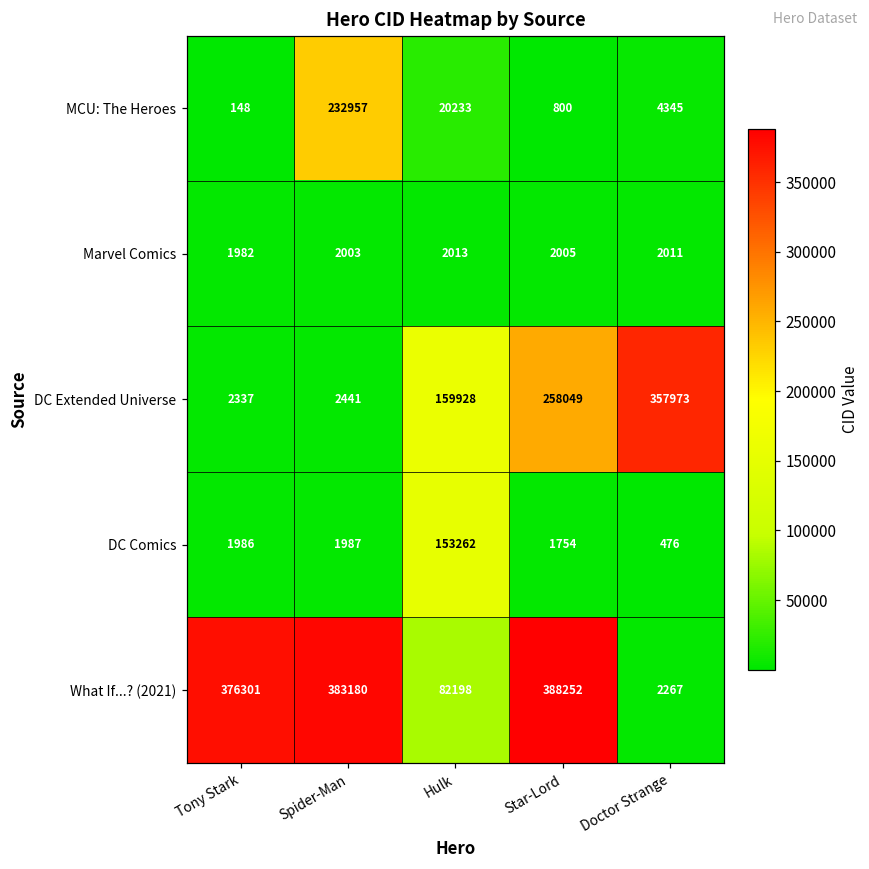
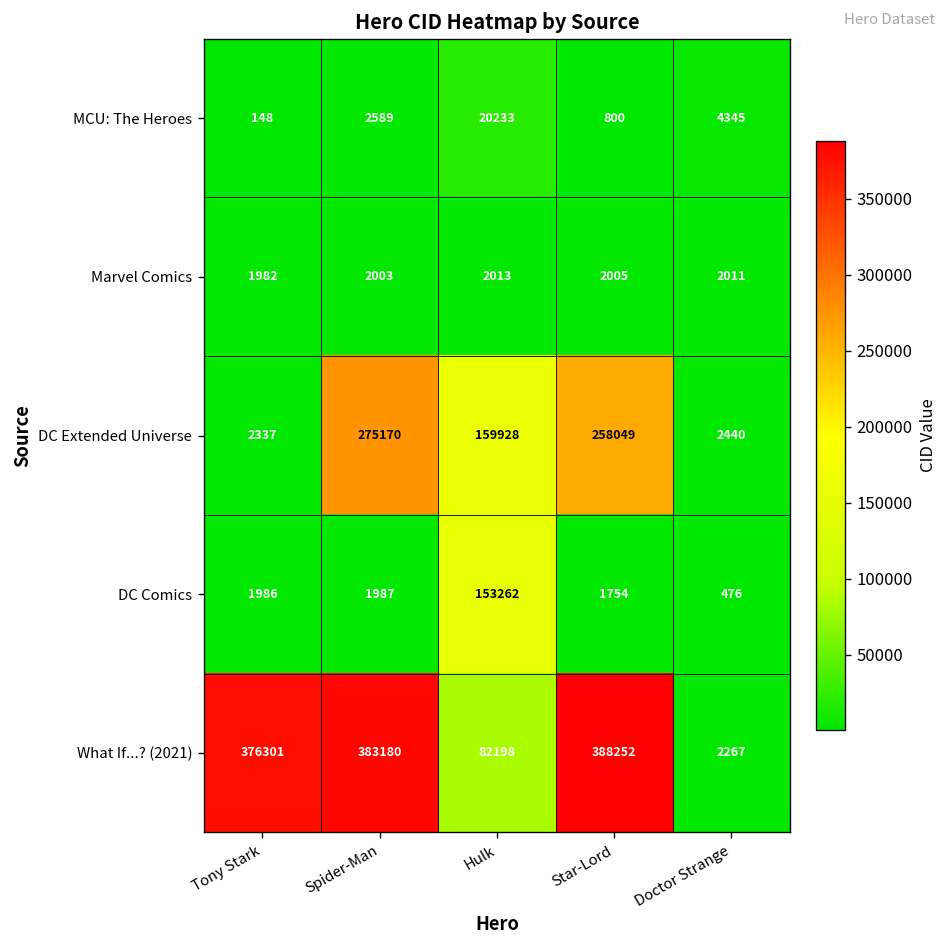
  {
    "MCU: The Heroes": {
      "Tony Stark": 148,
-     "Spider-Man": 232957,
+     "Spider-Man": 2589,
      "Hulk": 20233,
      "Star-Lord": 800,
      "Doctor Strange": 4345
    },
    "Marvel Comics": {
      "Tony Stark": 1982,
      "Spider-Man": 2003,
      "Hulk": 2013,
      "Star-Lord": 2005,
      "Doctor Strange": 2011
    },
    "DC Extended Universe": {
      "Tony Stark": 2337,
-     "Spider-Man": 2441,
+     "Spider-Man": 275170,
      "Hulk": 159928,
      "Star-Lord": 258049,
-     "Doctor Strange": 357973
+     "Doctor Strange": 2440
    },
    "DC Comics": {
      "Tony Stark": 1986,
      "Spider-Man": 1987,
      "Hulk": 153262,
      "Star-Lord": 1754,
      "Doctor Strange": 476
    },
    "What If...? (2021)": {
      "Tony Stark": 376301,
      "Spider-Man": 383180,
      "Hulk": 82198,
      "Star-Lord": 388252,
      "Doctor Strange": 2267
    }
  }
